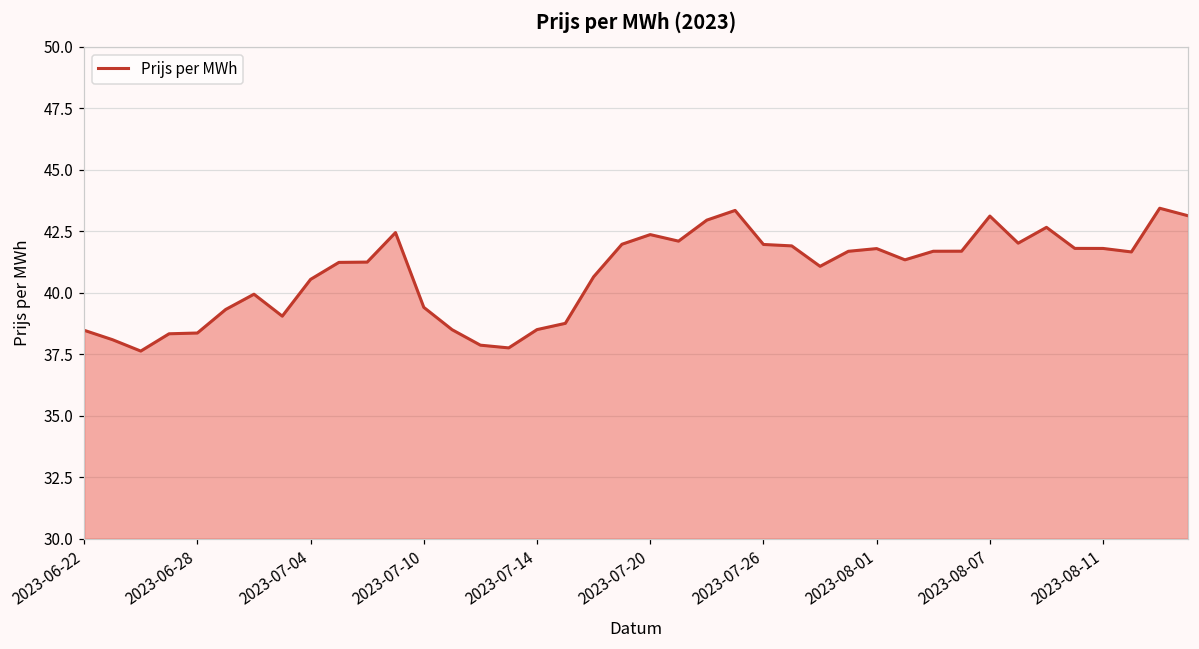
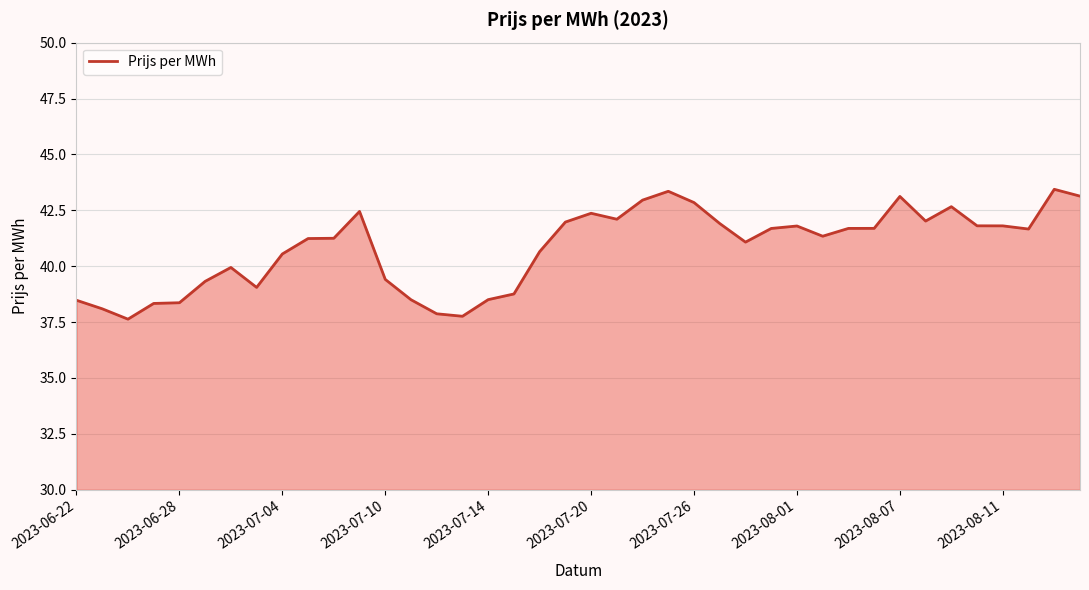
  {
    "2023-06-22": 38.5,
    "2023-06-28": 38.4,
    "2023-07-04": 40.5,
    "2023-07-10": 39.4,
    "2023-07-14": 38.5,
    "2023-07-20": 42.4,
-   "2023-07-26": 42.0,
+   "2023-07-26": 42.8,
    "2023-08-01": 41.8,
    "2023-08-07": 43.1,
    "2023-08-11": 41.8
  }
